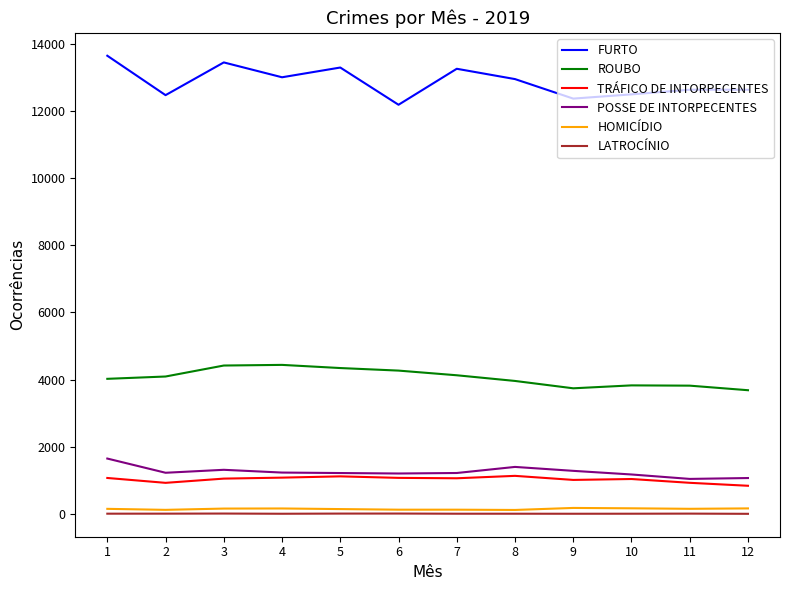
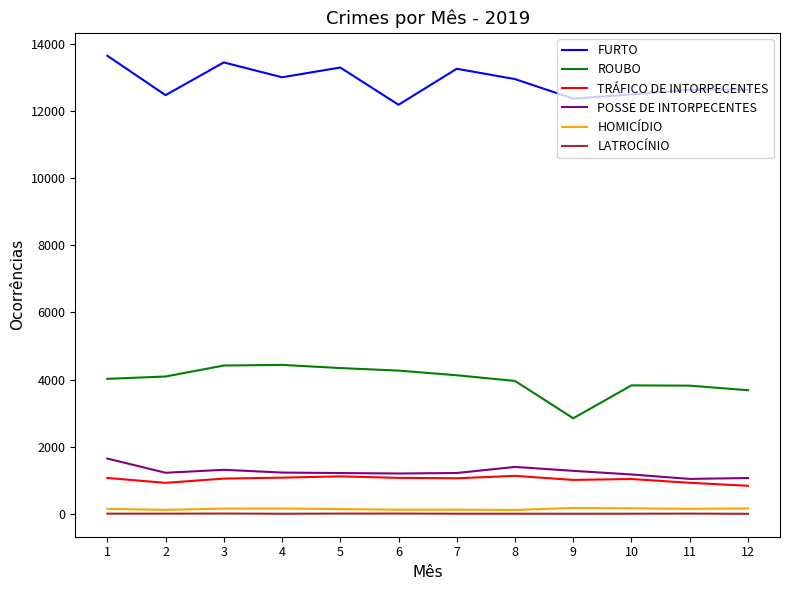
  {
    "FURTO": {
      "1": 13600,
      "2": 12500,
      "3": 13400,
      "4": 13000,
      "5": 13300,
      "6": 12200,
      "7": 13300,
      "8": 12900
    },
    "ROUBO": {
      "1": 4000,
      "2": 4100,
      "3": 4400,
      "4": 4400,
      "5": 4300,
      "6": 4300,
      "7": 4100,
      "8": 4000,
-     "9": 3700,
+     "9": 2800,
      "10": 3800,
      "11": 3800,
      "12": 3700
    },
    "TRÁFICO DE INTORPECENTES": {
      "1": 1100,
      "2": 900,
      "3": 1100,
      "4": 1100,
      "5": 1100,
      "6": 1100,
      "7": 1100,
      "8": 1100,
      "9": 1000,
      "10": 1000,
      "11": 900,
      "12": 800
    },
    "POSSE DE INTORPECENTES": {
      "1": 1600,
      "2": 1200,
      "3": 1300,
      "4": 1200,
      "5": 1200,
      "6": 1200,
      "7": 1200,
      "8": 1400,
      "9": 1300,
      "10": 1200,
      "11": 1000,
      "12": 1100
    },
    "HOMICÍDIO": {
      "1": 200,
      "2": 100,
      "3": 200,
      "4": 200,
      "5": 100,
      "6": 100,
      "7": 100,
      "8": 100,
      "9": 200,
      "10": 200,
      "11": 200,
      "12": 200
    },
    "LATROCÍNIO": {
      "1": 0,
      "2": 0,
      "3": 0,
      "4": 0,
      "5": 0,
      "6": 0,
      "7": 0,
      "8": 0,
      "9": 0,
      "10": 0,
      "11": 0,
      "12": 0
    }
  }
